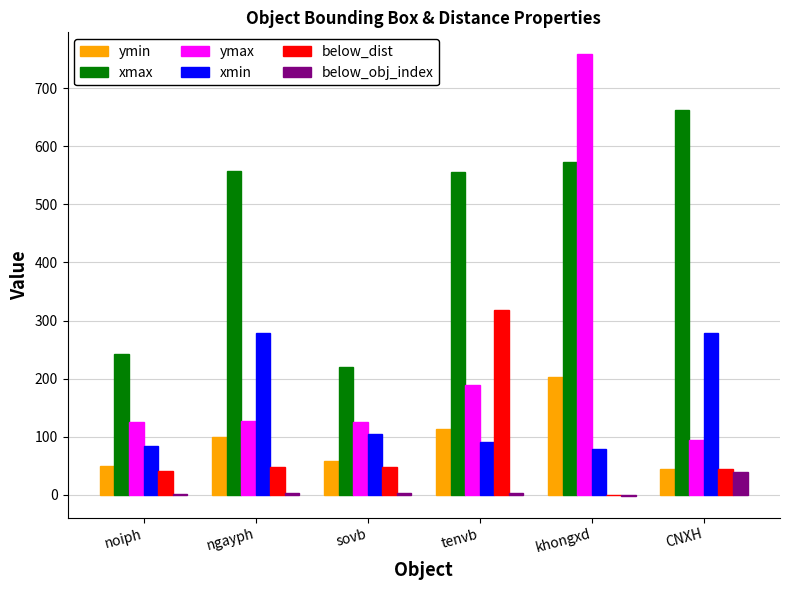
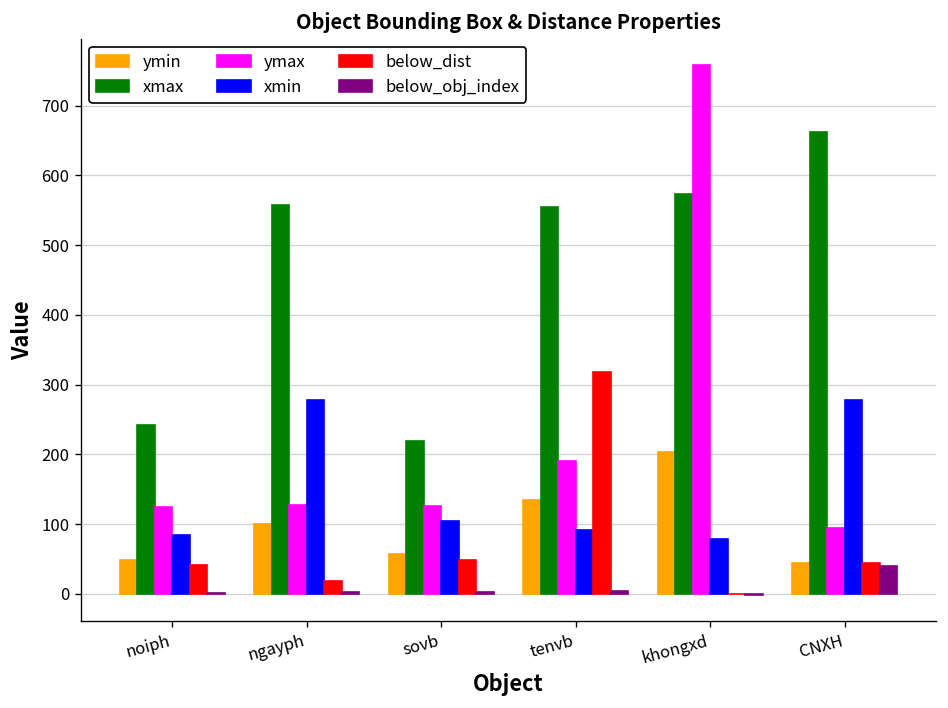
  {
    "ymin": {
      "noiph": 50,
      "ngayph": 100,
      "sovb": 60,
-     "tenvb": 110,
+     "tenvb": 140,
      "khongxd": 200,
      "CNXH": 50
    },
    "xmax": {
      "noiph": 240,
      "ngayph": 560,
      "sovb": 220,
      "tenvb": 560,
      "khongxd": 570,
      "CNXH": 660
    },
    "ymax": {
      "noiph": 130,
      "ngayph": 130,
      "sovb": 130,
      "tenvb": 190,
      "khongxd": 760,
      "CNXH": 90
    },
    "xmin": {
      "noiph": 80,
      "ngayph": 280,
      "sovb": 110,
      "tenvb": 90,
      "khongxd": 80,
      "CNXH": 280
    },
    "below_dist": {
      "noiph": 40,
-     "ngayph": 50,
+     "ngayph": 20,
      "sovb": 50,
      "tenvb": 320,
      "khongxd": 0,
      "CNXH": 40
    },
    "below_obj_index": {
      "CNXH": 40
    }
  }
